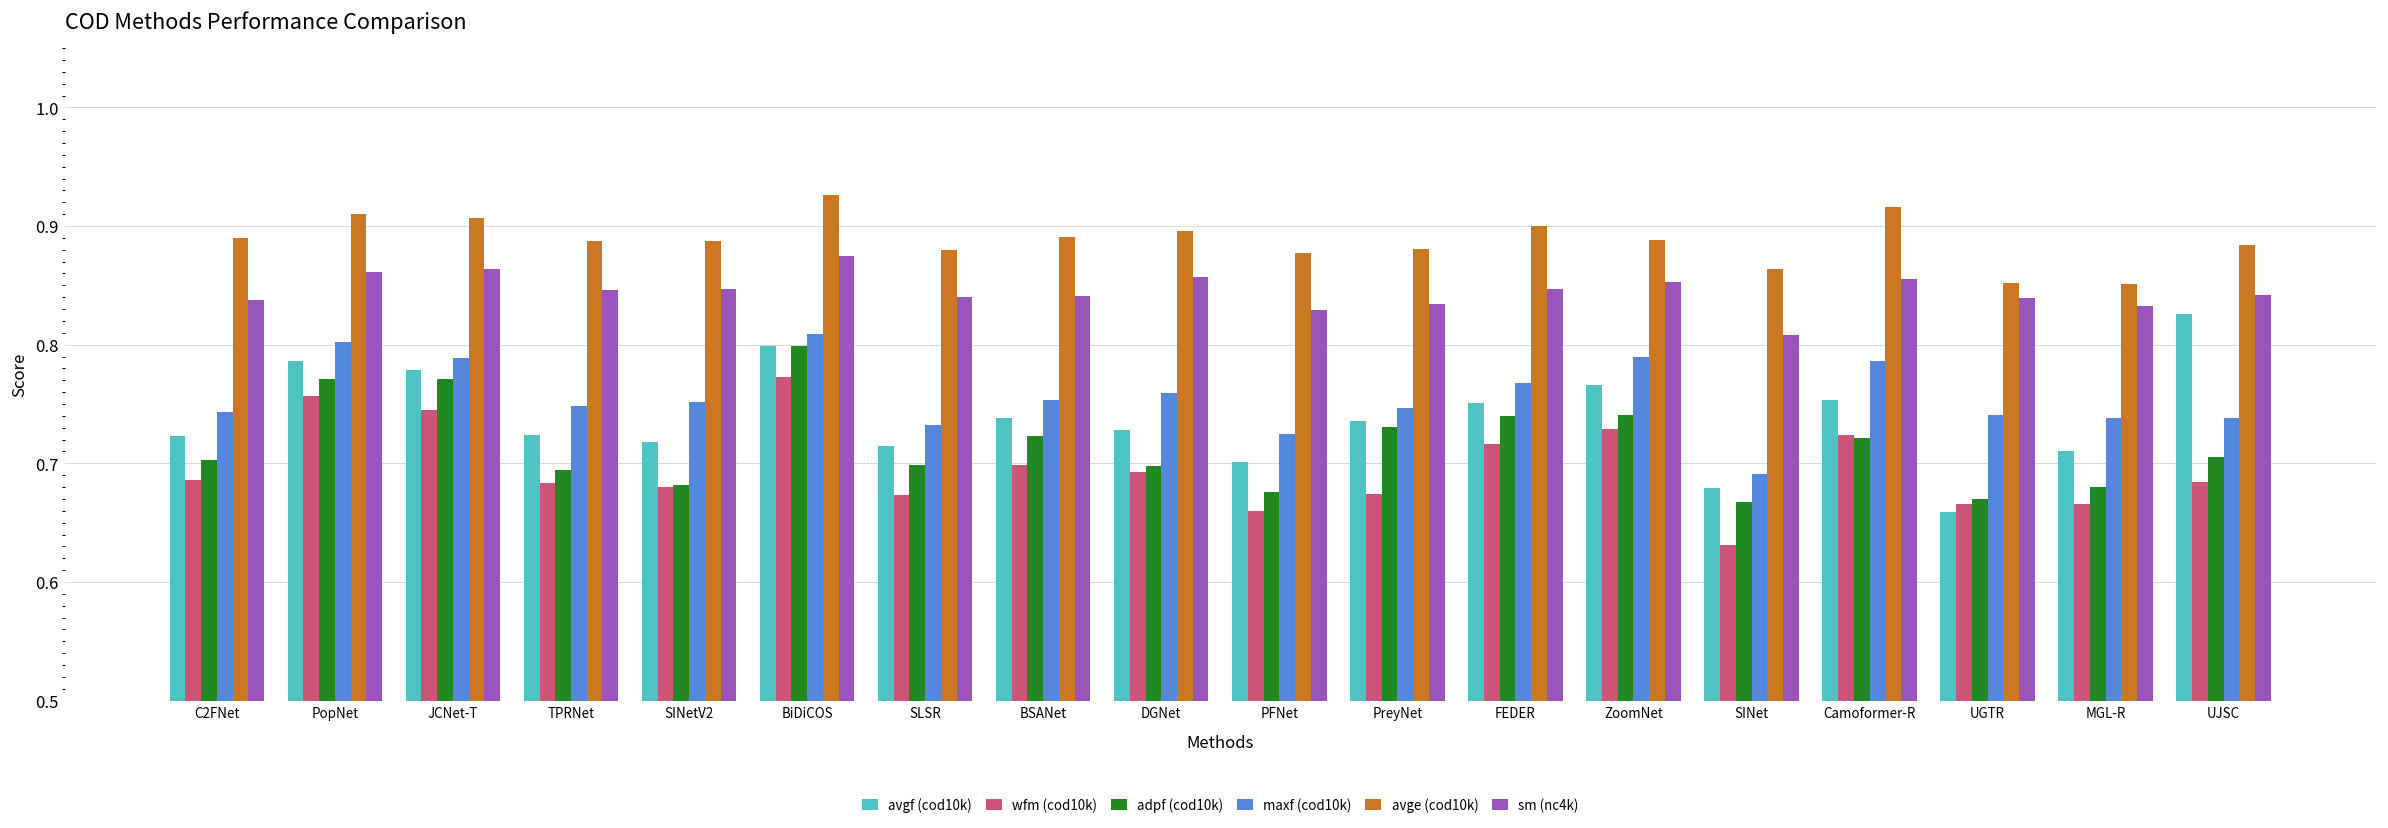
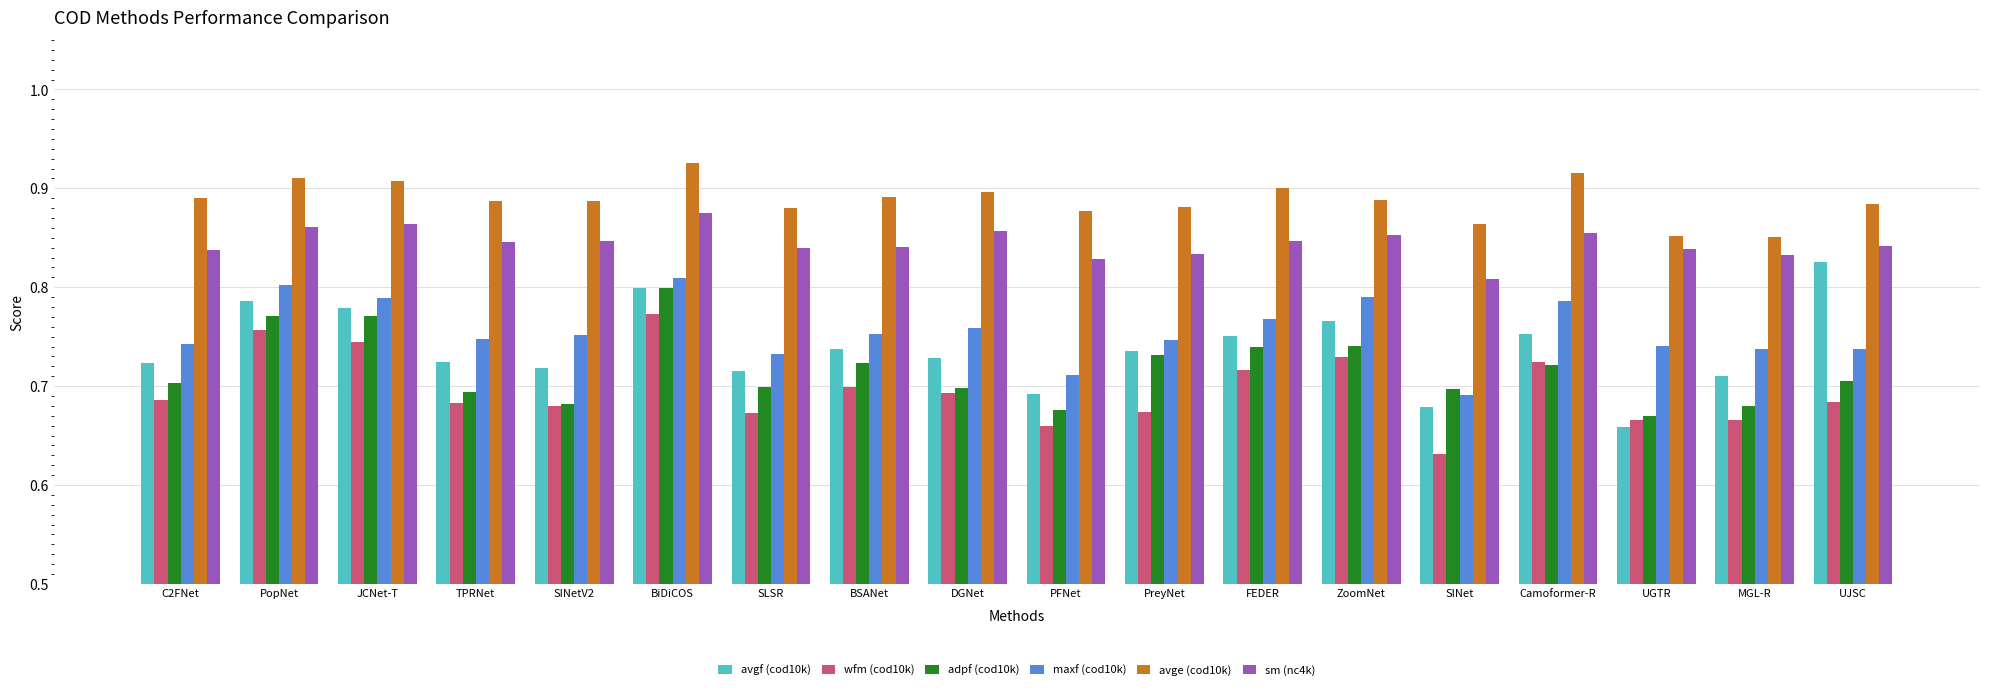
  {
    "avgf (cod10k)": {
      "C2FNet": 0.72,
      "PopNet": 0.79,
      "JCNet-T": 0.78,
      "TPRNet": 0.72,
      "SINetV2": 0.72,
      "BiDiCOS": 0.80,
      "SLSR": 0.72,
      "BSANet": 0.74,
      "DGNet": 0.73,
-     "PFNet": 0.70,
+     "PFNet": 0.69,
      "PreyNet": 0.74,
      "FEDER": 0.75,
      "ZoomNet": 0.77,
      "SINet": 0.68,
      "Camoformer-R": 0.75,
      "UGTR": 0.66,
      "MGL-R": 0.71,
      "UJSC": 0.83
    },
    "wfm (cod10k)": {
      "C2FNet": 0.69,
      "PopNet": 0.76,
      "JCNet-T": 0.75,
      "TPRNet": 0.68,
      "SINetV2": 0.68,
      "BiDiCOS": 0.77,
      "SLSR": 0.67,
      "BSANet": 0.70,
      "DGNet": 0.69,
      "PFNet": 0.66,
      "PreyNet": 0.67,
      "FEDER": 0.72,
      "ZoomNet": 0.73,
      "SINet": 0.63,
      "Camoformer-R": 0.72,
      "UGTR": 0.67,
      "MGL-R": 0.67,
      "UJSC": 0.68
    },
    "adpf (cod10k)": {
      "C2FNet": 0.70,
      "PopNet": 0.77,
      "JCNet-T": 0.77,
      "TPRNet": 0.69,
      "SINetV2": 0.68,
      "BiDiCOS": 0.80,
      "SLSR": 0.70,
      "BSANet": 0.72,
      "DGNet": 0.70,
      "PFNet": 0.68,
      "PreyNet": 0.73,
      "FEDER": 0.74,
      "ZoomNet": 0.74,
-     "SINet": 0.67,
+     "SINet": 0.70,
      "Camoformer-R": 0.72,
      "UGTR": 0.67,
      "MGL-R": 0.68,
      "UJSC": 0.71
    },
    "maxf (cod10k)": {
      "C2FNet": 0.74,
      "PopNet": 0.80,
      "JCNet-T": 0.79,
      "TPRNet": 0.75,
      "SINetV2": 0.75,
      "BiDiCOS": 0.81,
      "SLSR": 0.73,
      "BSANet": 0.75,
      "DGNet": 0.76,
-     "PFNet": 0.73,
+     "PFNet": 0.71,
      "PreyNet": 0.75,
      "FEDER": 0.77,
      "ZoomNet": 0.79,
      "SINet": 0.69,
      "Camoformer-R": 0.79,
      "UGTR": 0.74,
      "MGL-R": 0.74,
      "UJSC": 0.74
    },
    "avge (cod10k)": {
      "C2FNet": 0.89,
      "PopNet": 0.91,
      "JCNet-T": 0.91,
      "TPRNet": 0.89,
      "SINetV2": 0.89,
      "BiDiCOS": 0.93,
      "SLSR": 0.88,
      "BSANet": 0.89,
      "DGNet": 0.90,
      "PFNet": 0.88,
      "PreyNet": 0.88,
      "FEDER": 0.90,
      "ZoomNet": 0.89,
      "SINet": 0.86,
      "Camoformer-R": 0.92,
      "UGTR": 0.85,
      "MGL-R": 0.85,
      "UJSC": 0.88
    },
    "sm (nc4k)": {
      "C2FNet": 0.84,
      "PopNet": 0.86,
      "JCNet-T": 0.86,
      "TPRNet": 0.85,
      "SINetV2": 0.85,
      "BiDiCOS": 0.88,
      "SLSR": 0.84,
      "BSANet": 0.84,
      "DGNet": 0.86,
      "PFNet": 0.83,
      "PreyNet": 0.83,
      "FEDER": 0.85,
      "ZoomNet": 0.85,
      "SINet": 0.81,
      "Camoformer-R": 0.86,
      "UGTR": 0.84,
      "MGL-R": 0.83,
      "UJSC": 0.84
    }
  }
